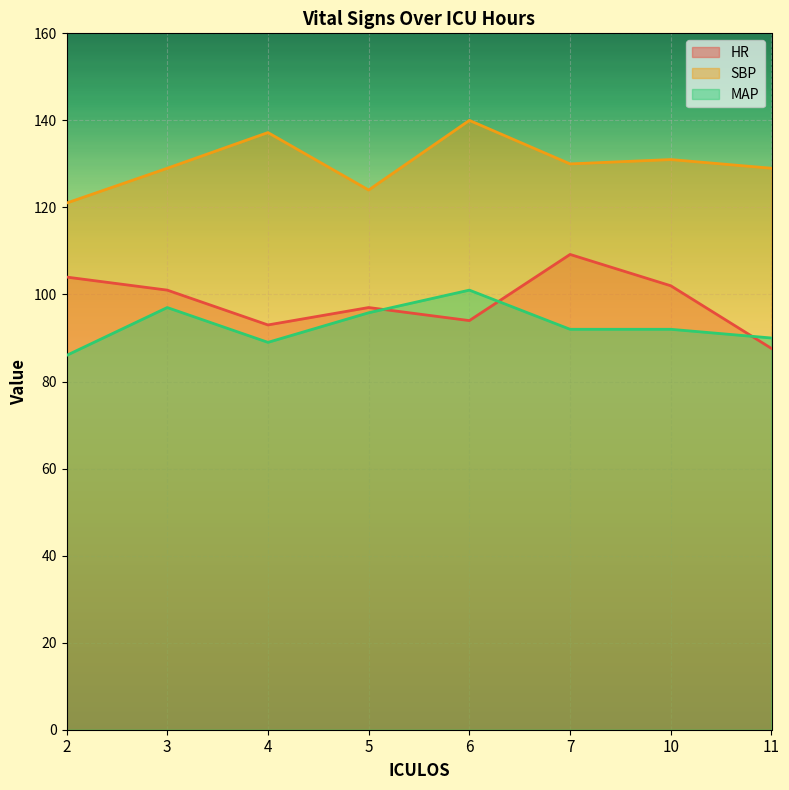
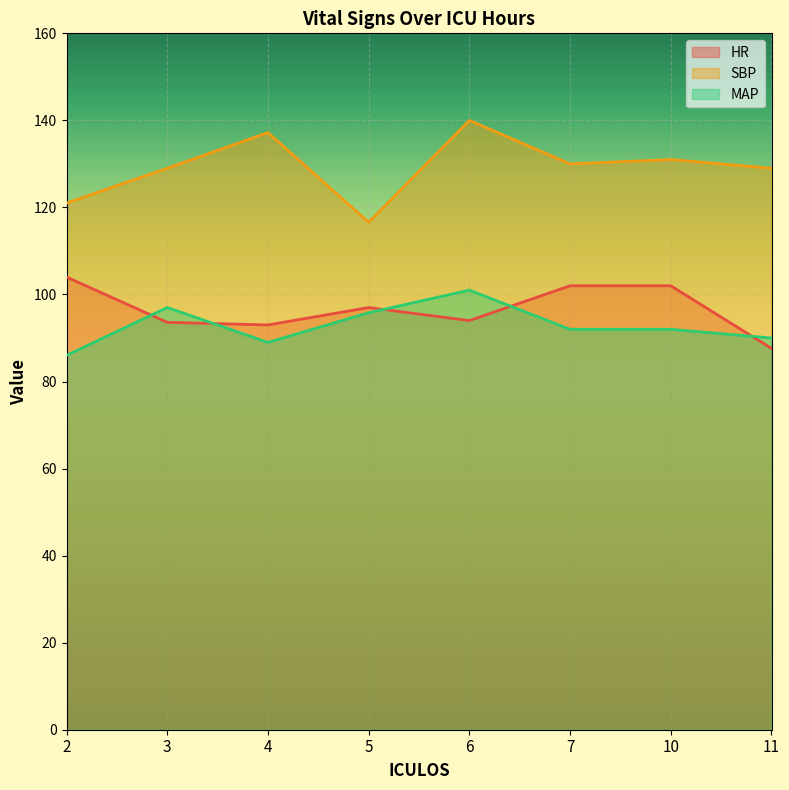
  {
    "HR": {
      "2": 104,
-     "3": 101,
+     "3": 94,
      "4": 93,
      "5": 97,
      "6": 94,
-     "7": 109,
+     "7": 102,
      "10": 102,
      "11": 88
    },
    "SBP": {
      "2": 121,
      "3": 129,
      "4": 137,
-     "5": 124,
+     "5": 117,
      "6": 140,
      "7": 130,
      "10": 131,
      "11": 129
    },
    "MAP": {
      "2": 86,
      "3": 97,
      "4": 89,
      "5": 96,
      "6": 101,
      "7": 92,
      "10": 92,
      "11": 90
    }
  }
